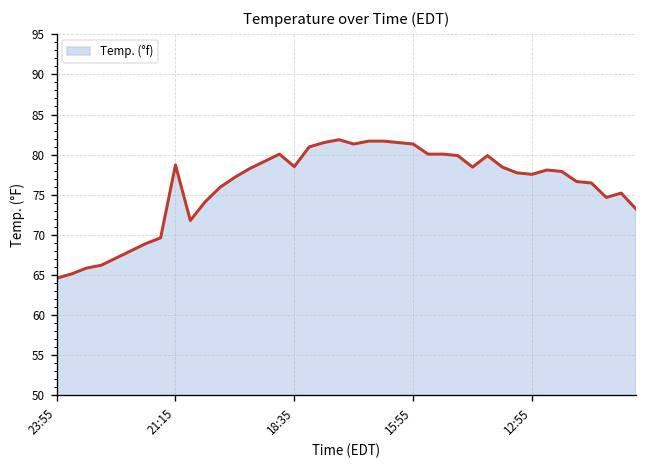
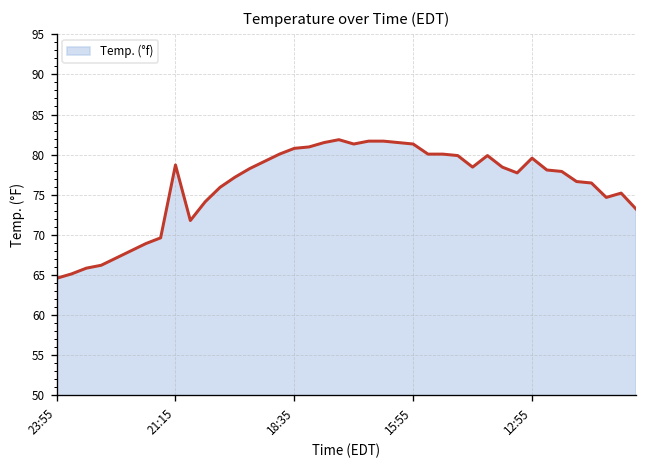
  {
    "23:55": 65,
    "21:15": 79,
-   "18:35": 79,
+   "18:35": 81,
    "15:55": 81,
-   "12:55": 78
+   "12:55": 80
  }
